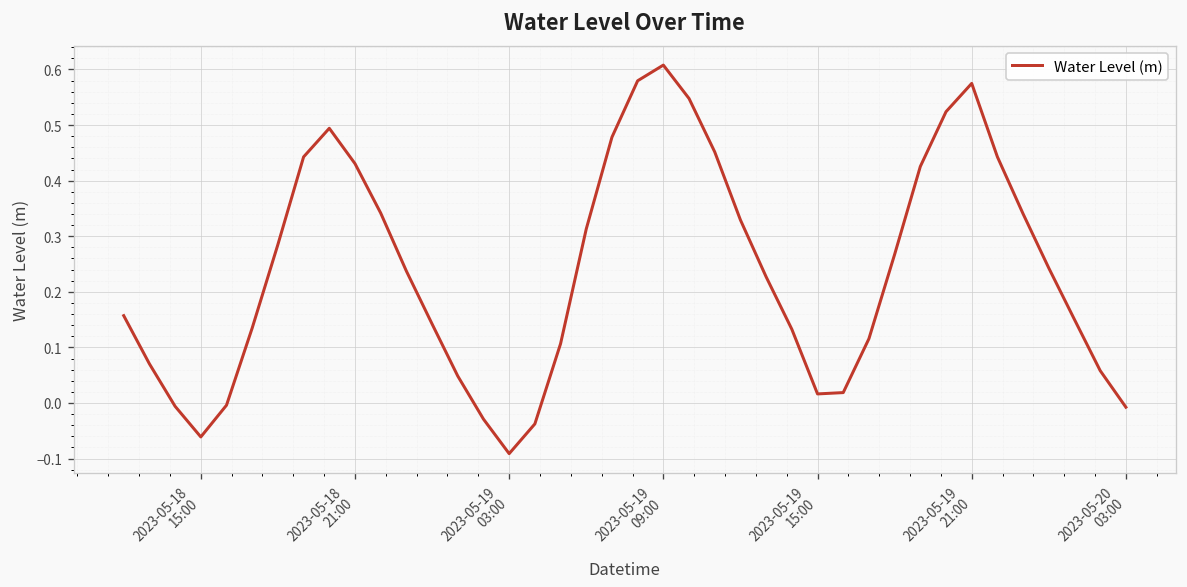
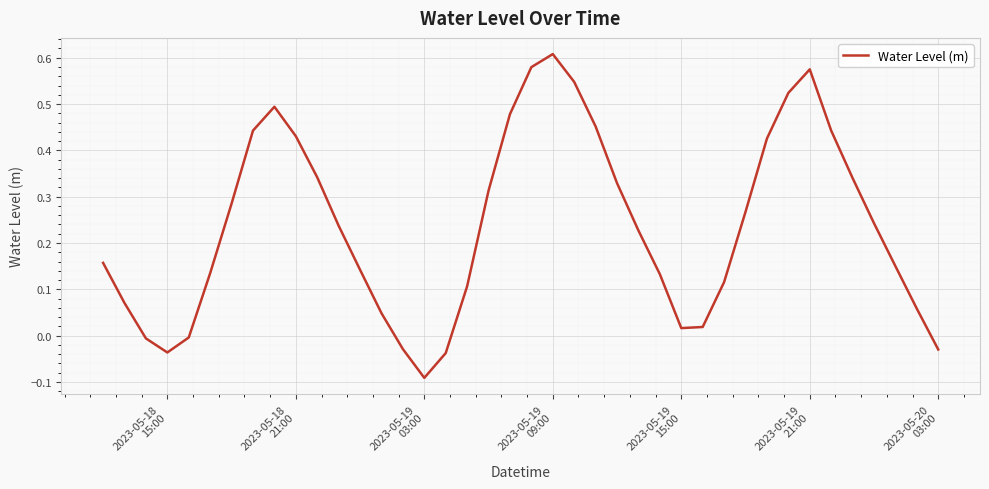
  {
-   "2023-05-18 15:00": -0.06,
+   "2023-05-18 15:00": -0.04,
    "2023-05-18 21:00": 0.43,
    "2023-05-19 03:00": -0.09,
    "2023-05-19 09:00": 0.61,
    "2023-05-19 15:00": 0.02,
    "2023-05-19 21:00": 0.57,
-   "2023-05-20 03:00": -0.01
+   "2023-05-20 03:00": -0.03
  }
